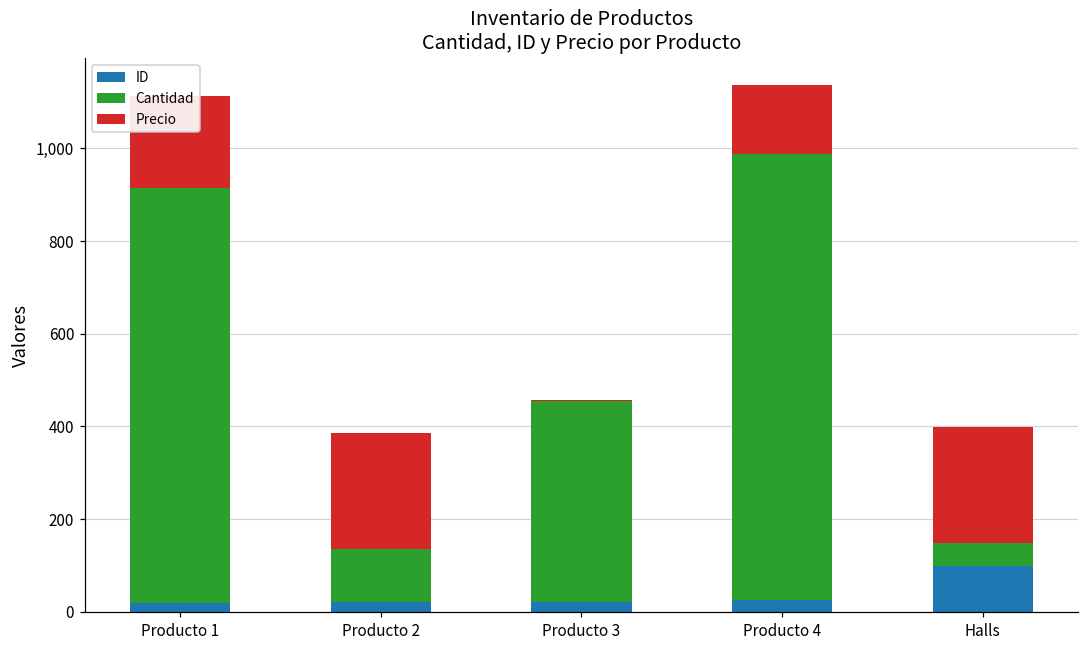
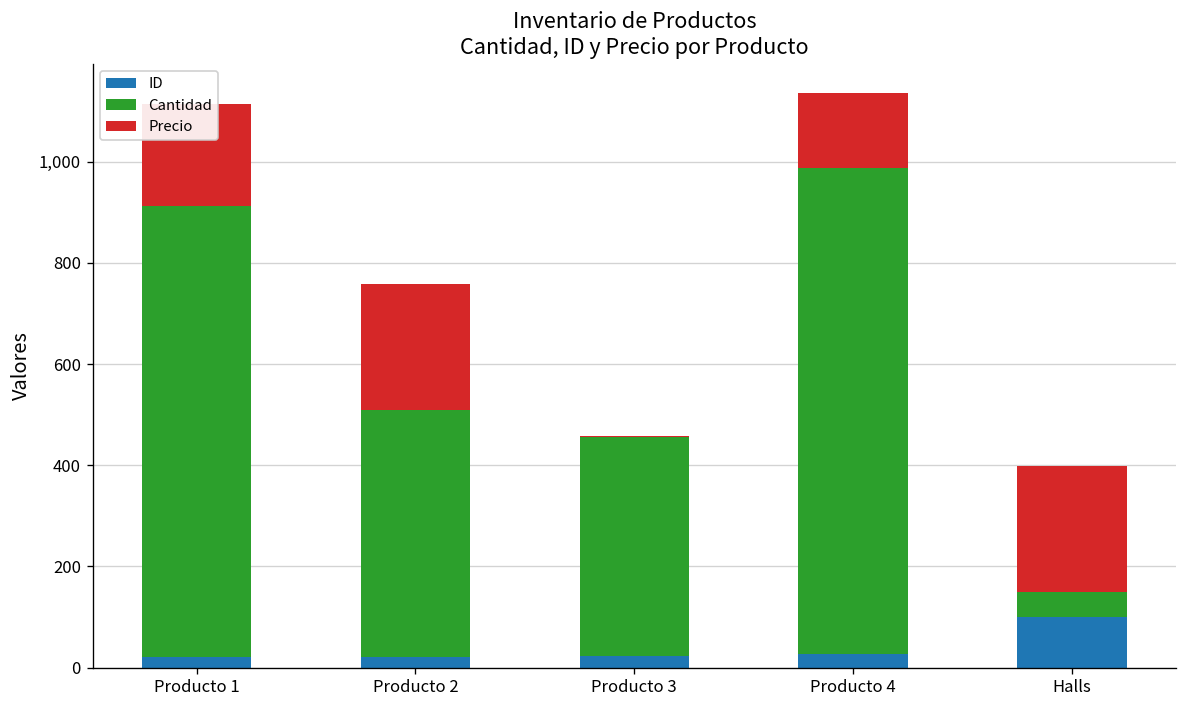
  {
    "ID": {
      "Producto 1": 20,
      "Producto 2": 20,
      "Producto 3": 20,
      "Producto 4": 30,
      "Halls": 100
    },
    "Cantidad": {
      "Producto 1": 890,
-     "Producto 2": 120,
+     "Producto 2": 490,
      "Producto 3": 430,
      "Producto 4": 960,
      "Halls": 50
    },
    "Precio": {
      "Producto 2": 250,
      "Producto 4": 150,
      "Halls": 250
    }
  }
